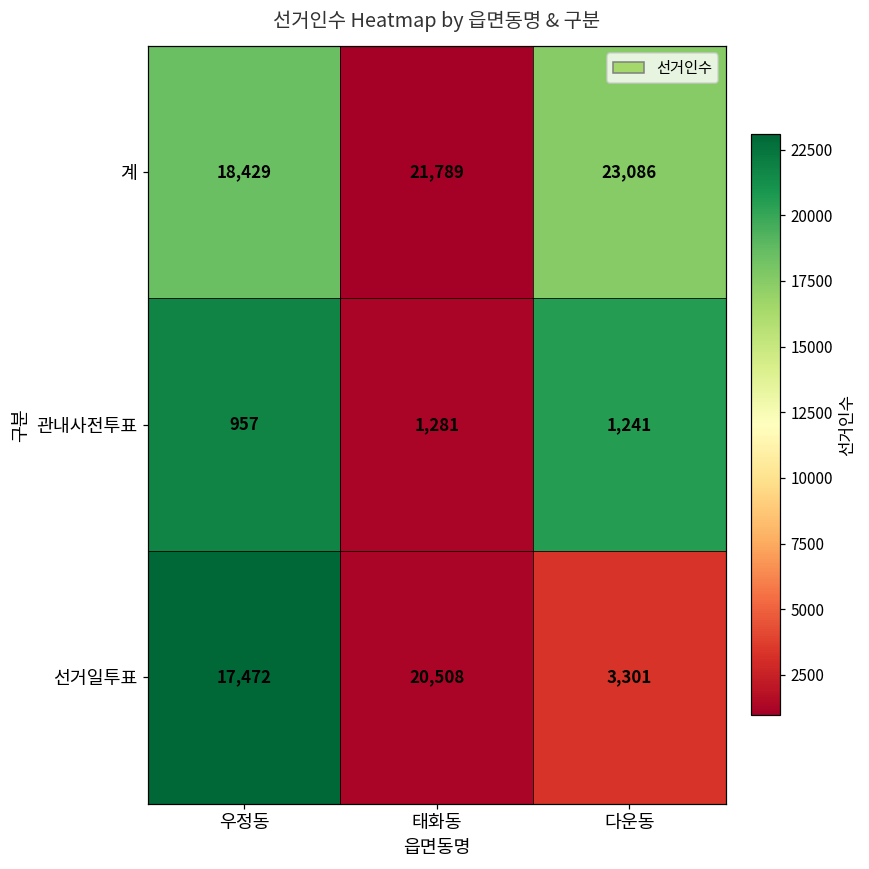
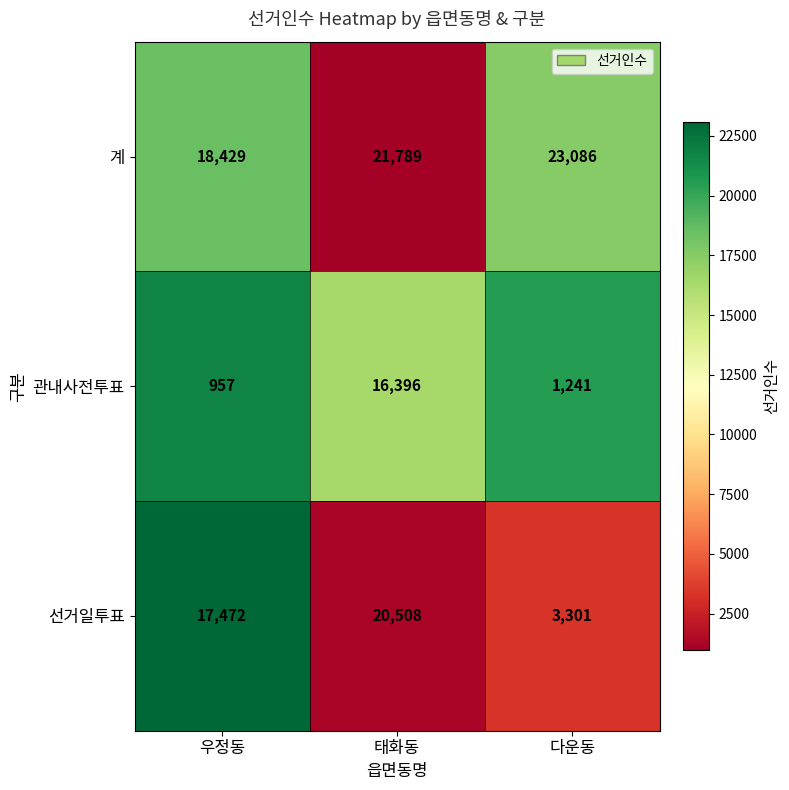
  {
    "계": {
      "우정동": "18,429",
      "태화동": "21,789",
      "다운동": "23,086"
    },
    "관내사전투표": {
      "우정동": "957",
-     "태화동": "1,281",
+     "태화동": "16,396",
      "다운동": "1,241"
    },
    "선거일투표": {
      "우정동": "17,472",
      "태화동": "20,508",
      "다운동": "3,301"
    }
  }
